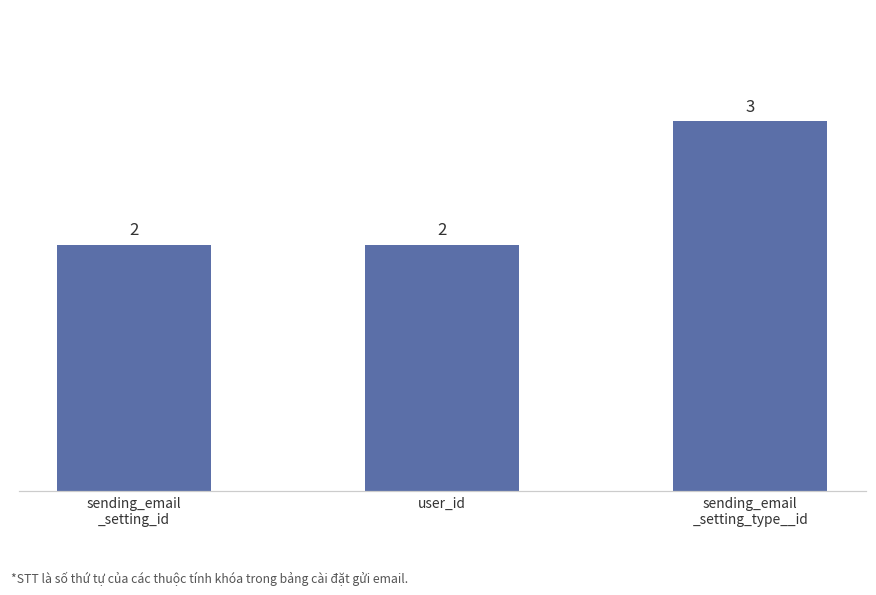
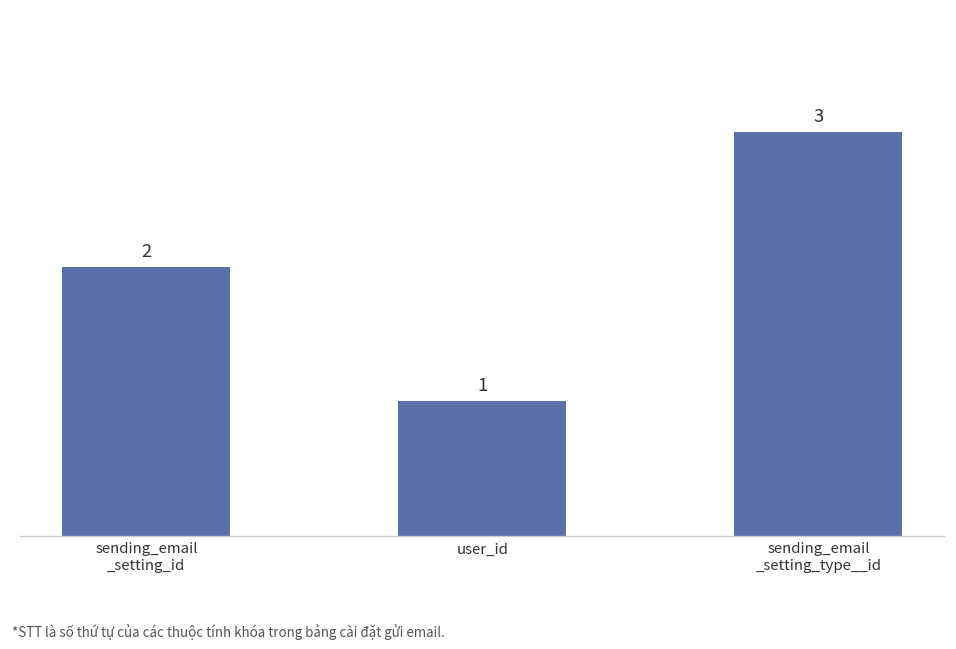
  {
    "sending_email _setting_id": 2,
-   "user_id": 2,
+   "user_id": 1,
    "sending_email _setting_type__id": 3
  }
